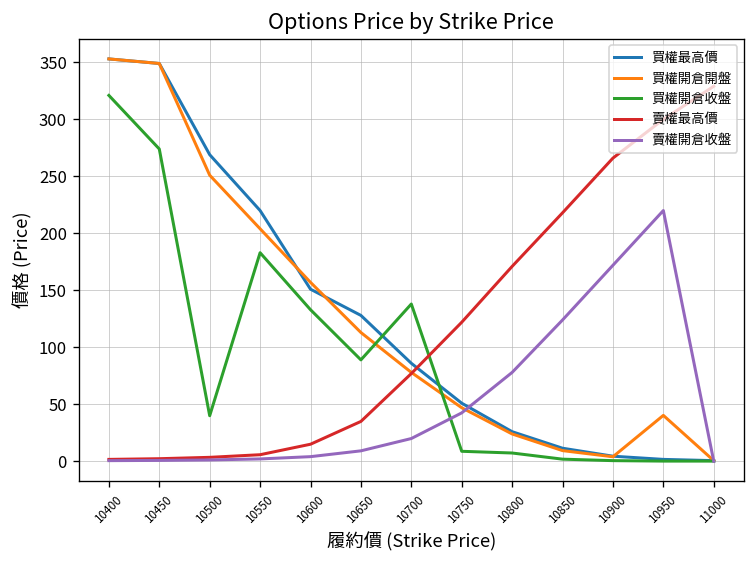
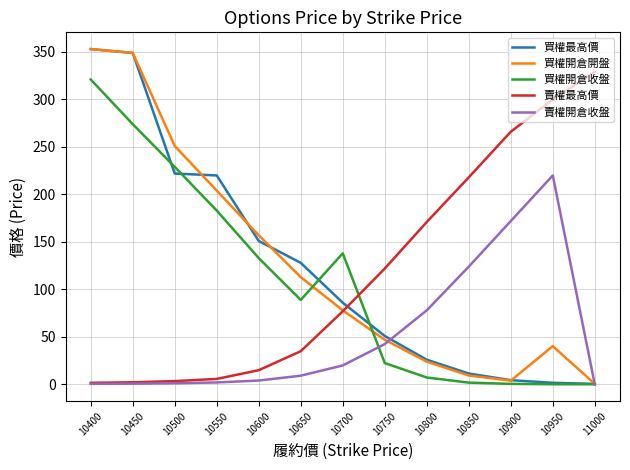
  {
    "買權最高價": {
-     "10500": 270,
+     "10500": 220,
      "10550": 220,
      "10600": 150,
      "10650": 130,
      "10700": 90,
      "10750": 50
    },
    "買權開倉開盤": {
      "10500": 250,
      "10550": 200,
      "10600": 160,
      "10650": 110,
      "10750": 50,
      "10950": 40
    },
    "買權開倉收盤": {
      "10400": 320,
      "10450": 270,
-     "10500": 40,
+     "10500": 230,
      "10550": 180,
      "10600": 130,
      "10650": 90,
      "10700": 140,
-     "10750": 10,
+     "10750": 20,
      "10800": 10,
      "10850": 0,
      "10900": 0
    },
    "賣權最高價": {
      "10550": 10,
      "10600": 20,
      "10650": 40,
      "10750": 120,
      "10800": 170,
      "10850": 220,
      "10900": 270
    },
    "賣權開倉收盤": {
      "10550": 0,
      "10600": 0,
      "10650": 10,
      "10700": 20,
      "10750": 40,
      "10800": 80,
      "10850": 120,
      "10900": 170,
      "10950": 220
    }
  }
